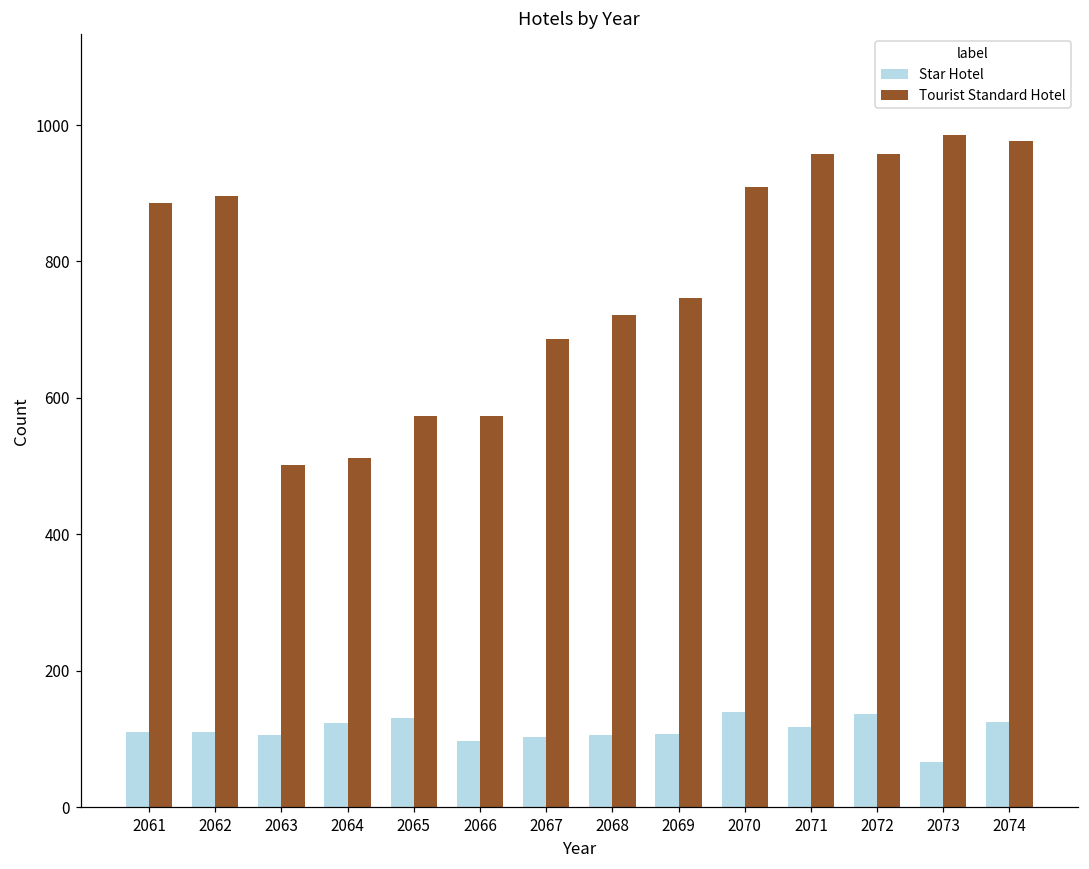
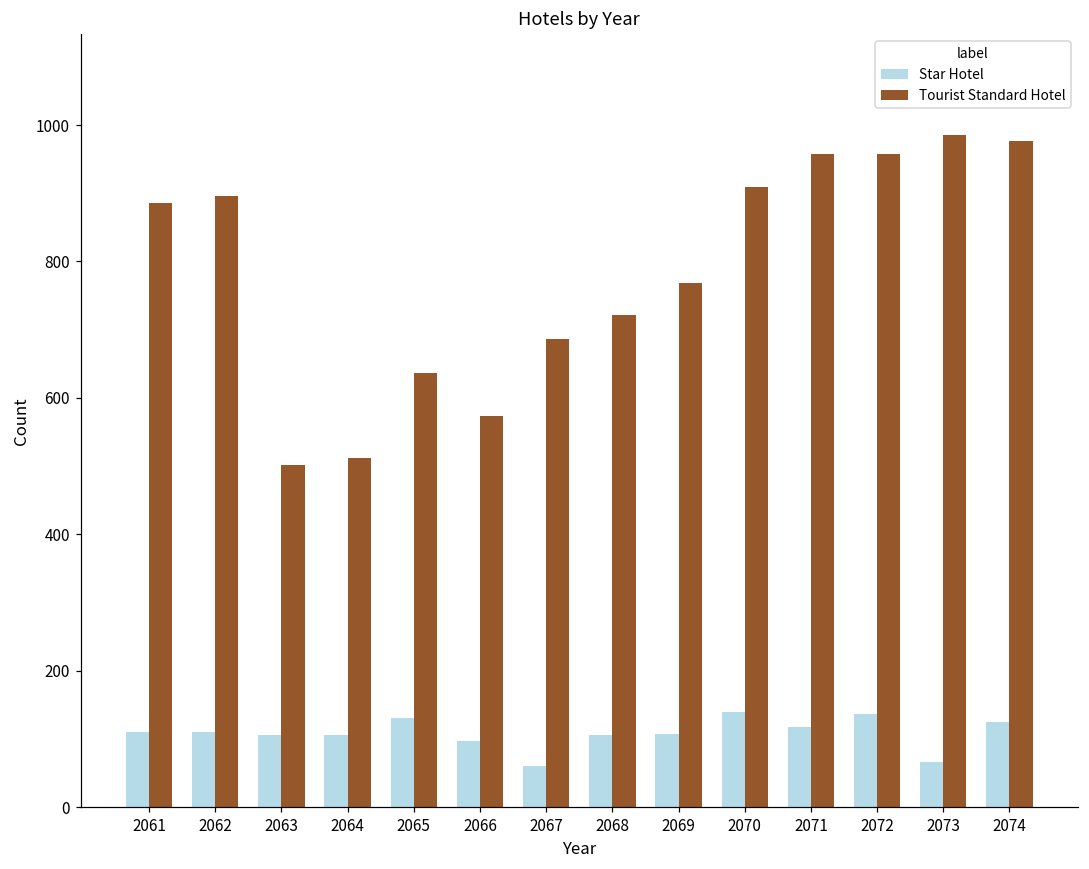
  {
    "Star Hotel": {
      "2061": 110,
      "2062": 110,
      "2063": 110,
-     "2064": 120,
+     "2064": 110,
      "2065": 130,
      "2066": 100,
-     "2067": 100,
+     "2067": 60,
      "2068": 110,
      "2069": 110,
      "2070": 140,
      "2071": 120,
      "2072": 140,
      "2073": 70,
      "2074": 130
    },
    "Tourist Standard Hotel": {
      "2061": 890,
      "2062": 900,
      "2063": 500,
      "2064": 510,
-     "2065": 570,
+     "2065": 640,
      "2066": 570,
      "2067": 690,
      "2068": 720,
-     "2069": 750,
+     "2069": 770,
      "2070": 910,
      "2071": 960,
      "2072": 960,
      "2073": 990,
      "2074": 980
    }
  }
